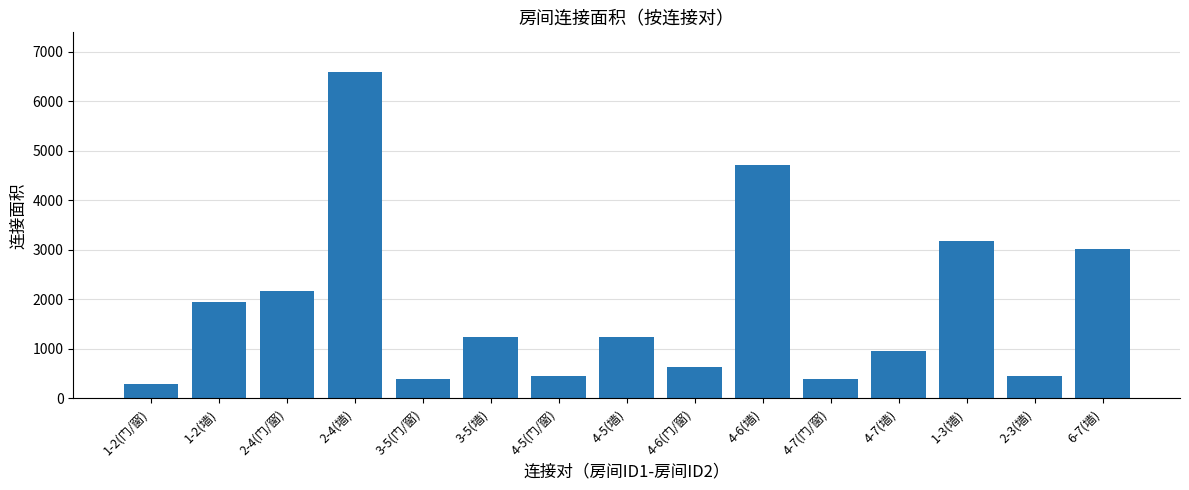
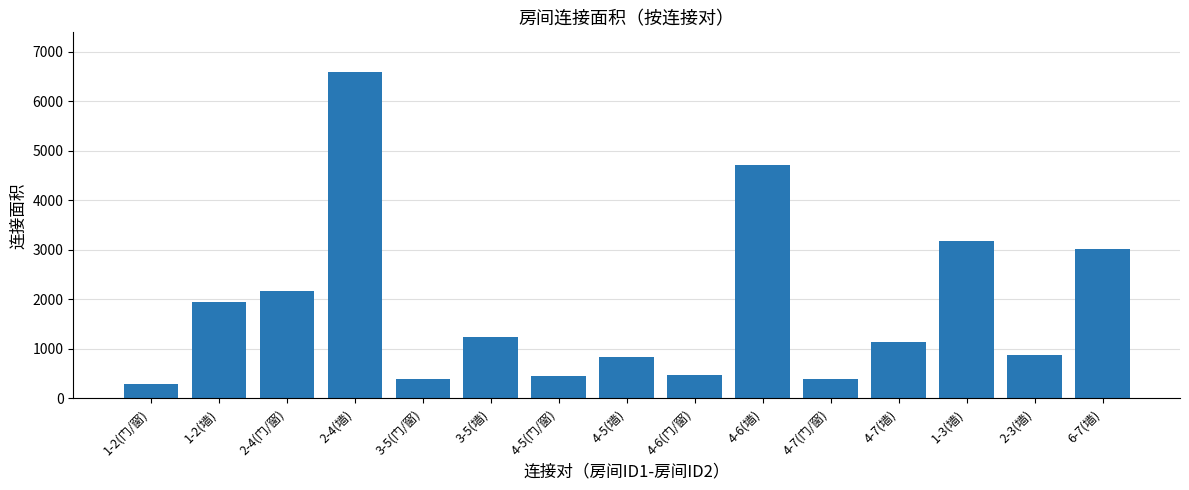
  {
    "1-2(门/窗)": 300,
    "1-2(墙)": 2000,
    "2-4(门/窗)": 2200,
    "2-4(墙)": 6600,
    "3-5(门/窗)": 400,
    "3-5(墙)": 1200,
    "4-5(门/窗)": 500,
-   "4-5(墙)": 1200,
-   "4-6(门/窗)": 600,
+   "4-5(墙)": 800,
+   "4-6(门/窗)": 500,
    "4-6(墙)": 4700,
    "4-7(门/窗)": 400,
-   "4-7(墙)": 1000,
+   "4-7(墙)": 1100,
    "1-3(墙)": 3200,
-   "2-3(墙)": 500,
+   "2-3(墙)": 900,
    "6-7(墙)": 3000
  }
